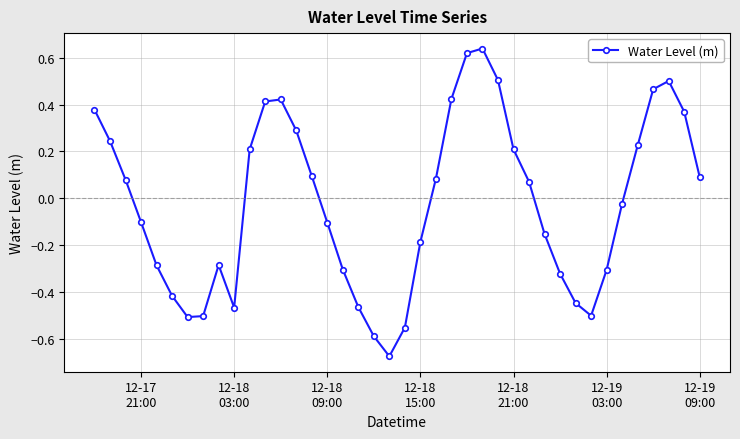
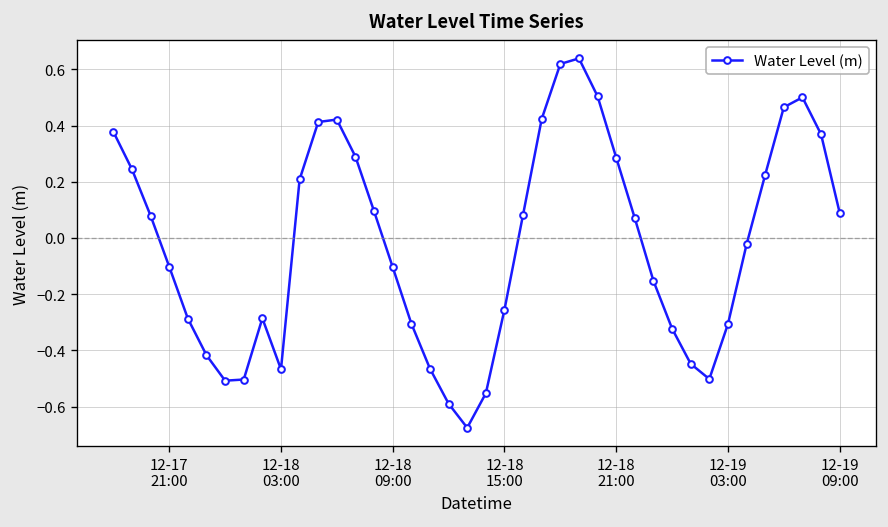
  {
    "12-17 21:00": -0.10,
    "12-18 03:00": -0.47,
    "12-18 09:00": -0.10,
-   "12-18 15:00": -0.19,
-   "12-18 21:00": 0.21,
+   "12-18 15:00": -0.26,
+   "12-18 21:00": 0.29,
    "12-19 03:00": -0.31,
    "12-19 09:00": 0.09
  }
